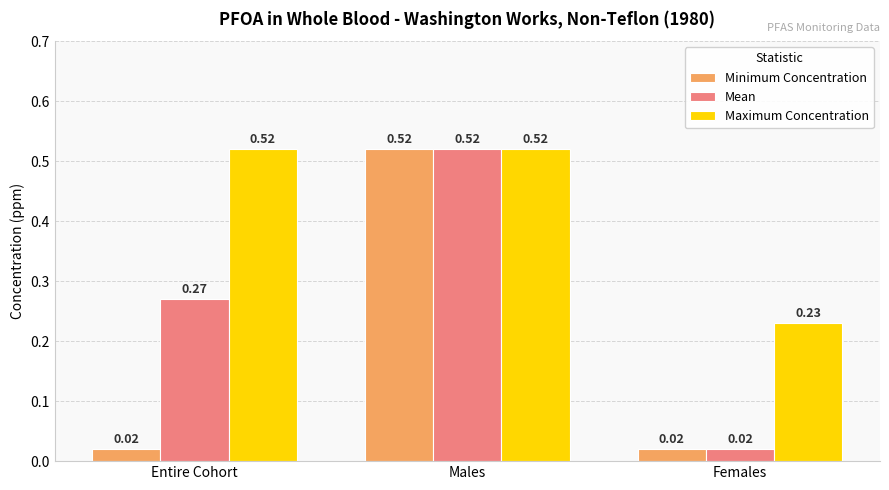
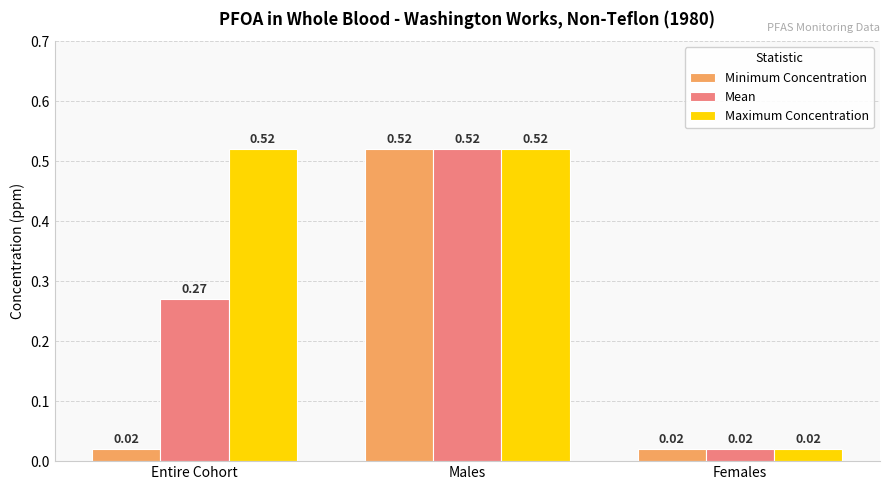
  {
    "Maximum Concentration": {
      "Entire Cohort": 0.52,
      "Males": 0.52,
-     "Females": 0.23
+     "Females": 0.02
    }
  }
